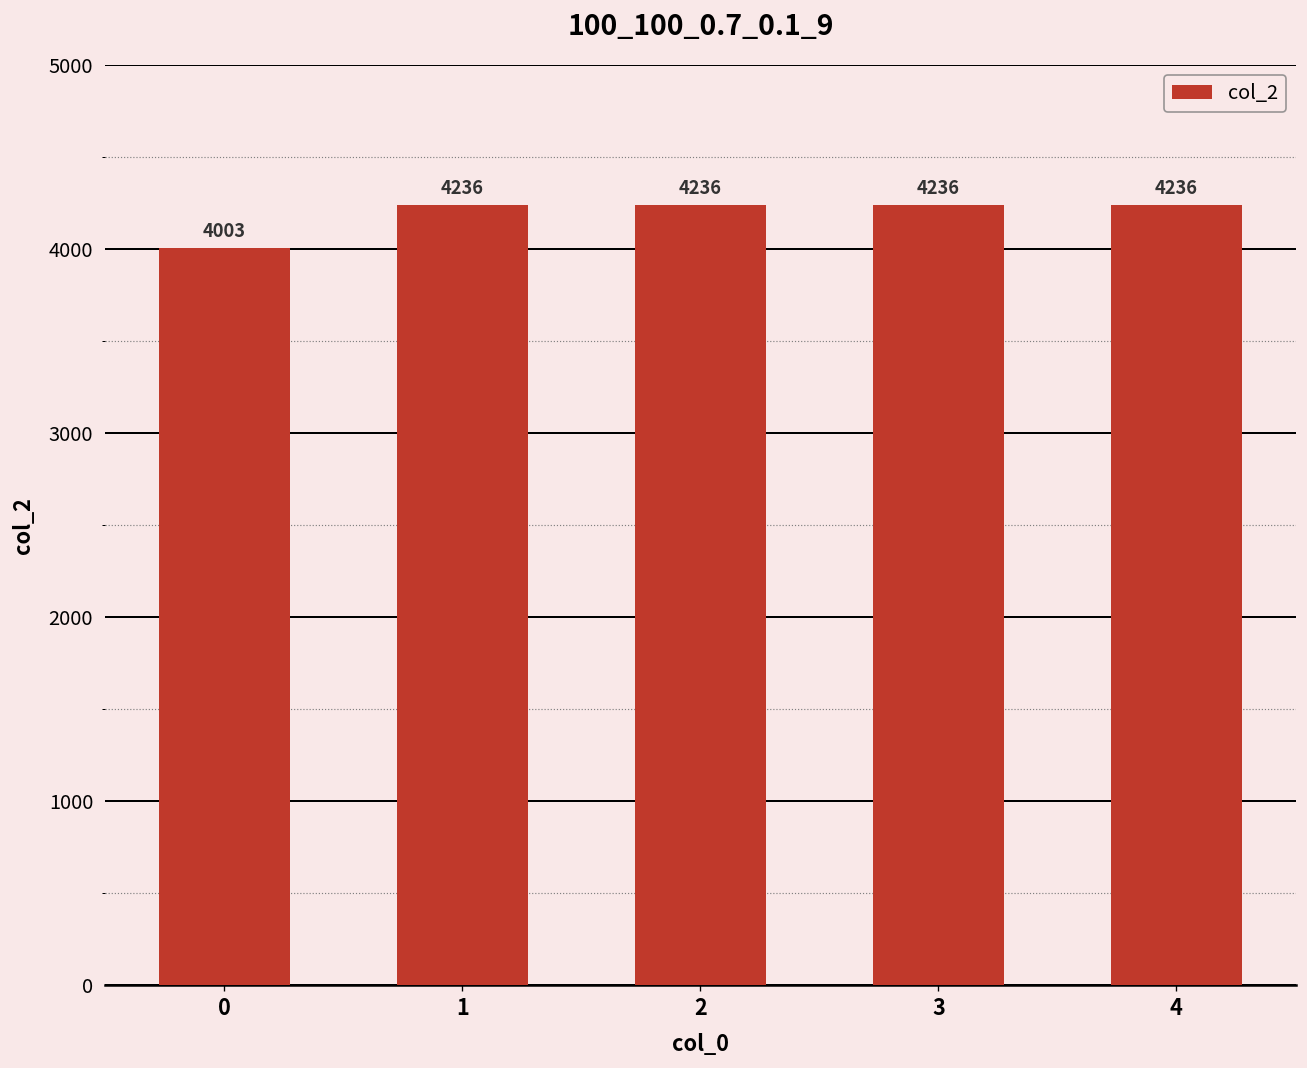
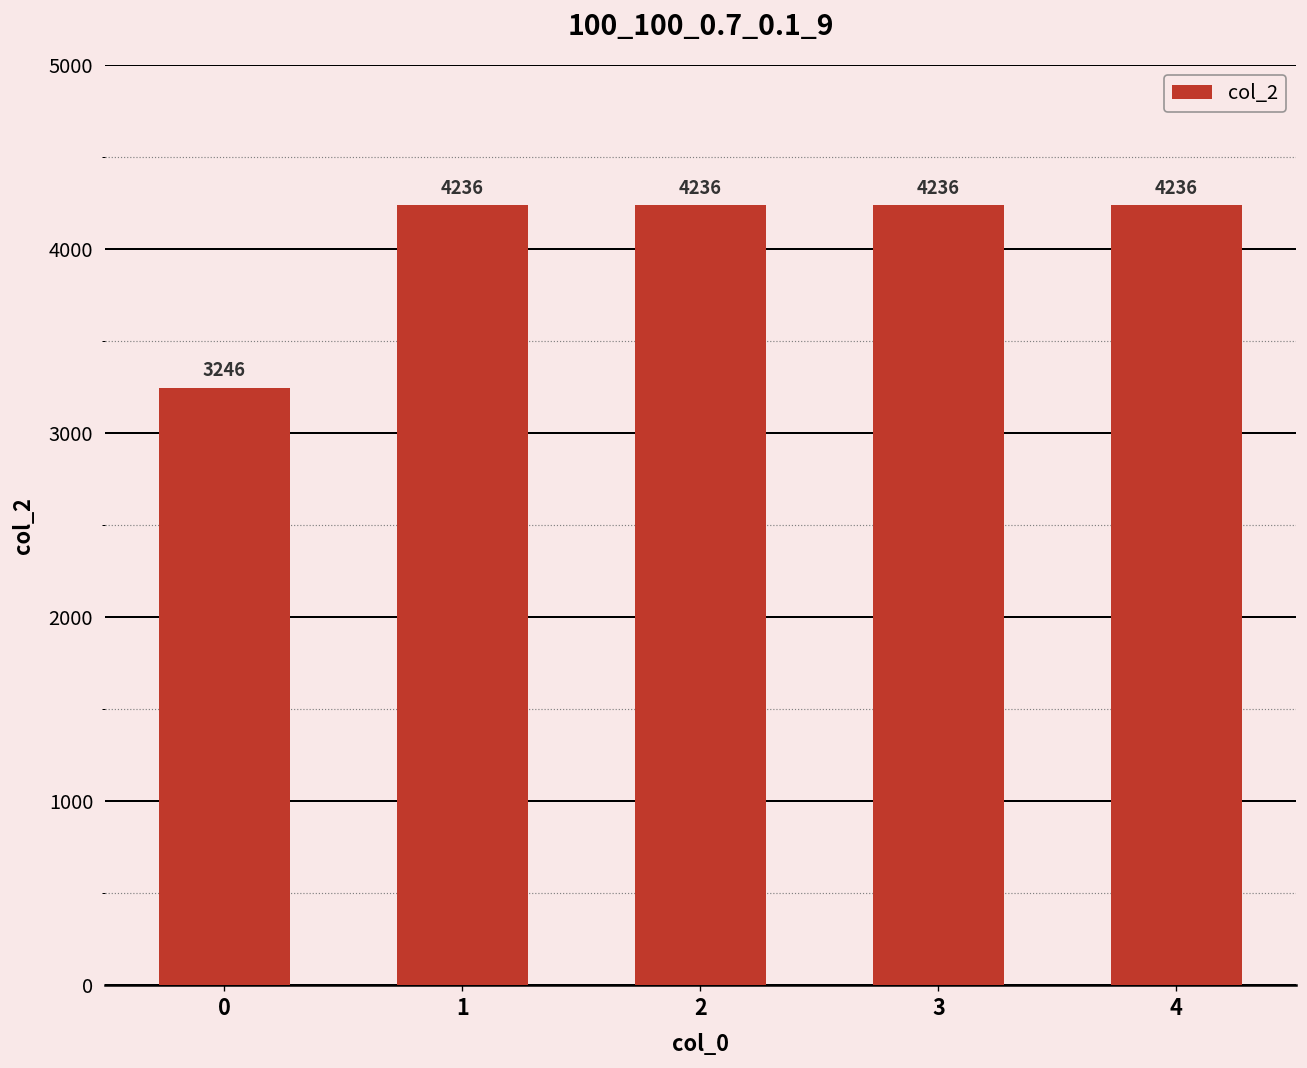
  {
-   "0": 4003,
+   "0": 3246,
    "1": 4236,
    "2": 4236,
    "3": 4236,
    "4": 4236
  }
